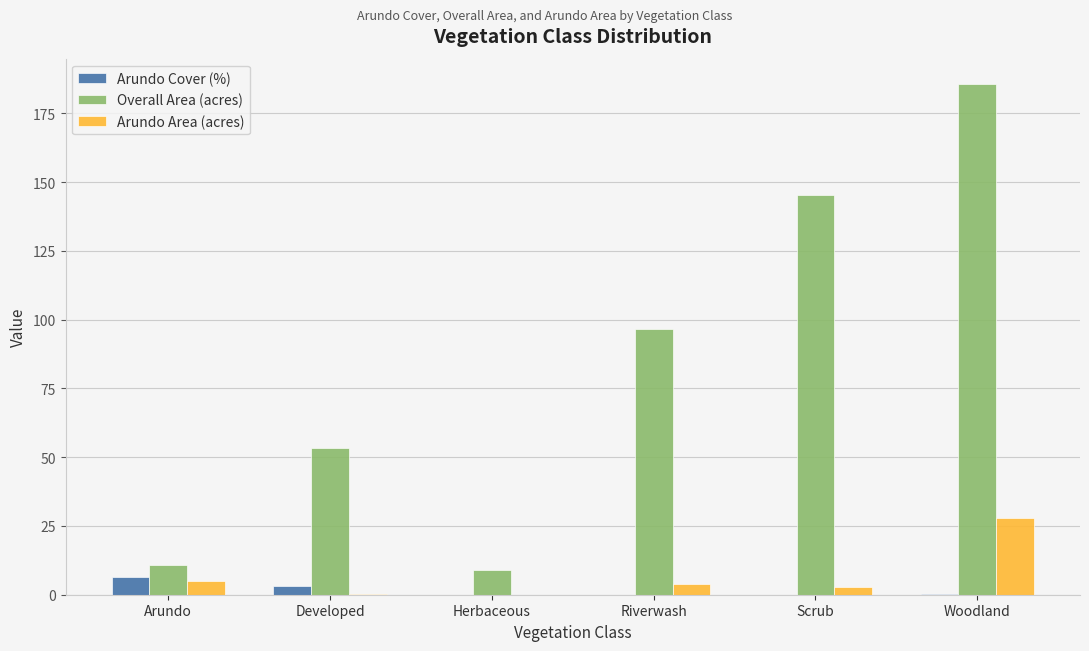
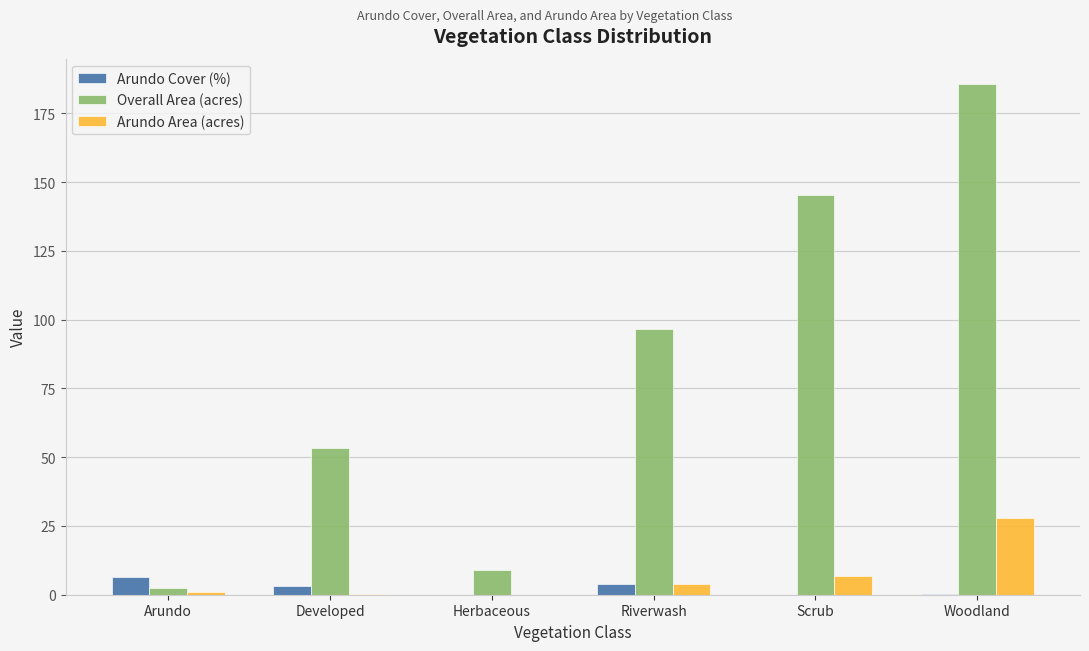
  {
    "Arundo Cover (%)": {
      "Arundo": 7,
      "Developed": 3,
-     "Riverwash": 0
+     "Riverwash": 4
    },
    "Overall Area (acres)": {
-     "Arundo": 11,
+     "Arundo": 2,
      "Developed": 53,
      "Herbaceous": 9,
      "Riverwash": 97,
      "Scrub": 145,
      "Woodland": 186
    },
    "Arundo Area (acres)": {
-     "Arundo": 5,
+     "Arundo": 1,
      "Riverwash": 4,
-     "Scrub": 3,
+     "Scrub": 7,
      "Woodland": 28
    }
  }
